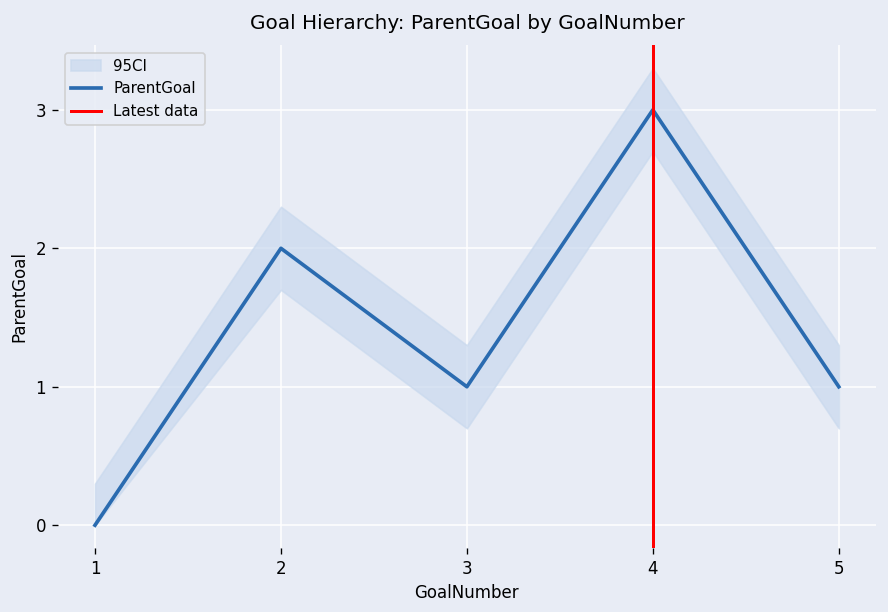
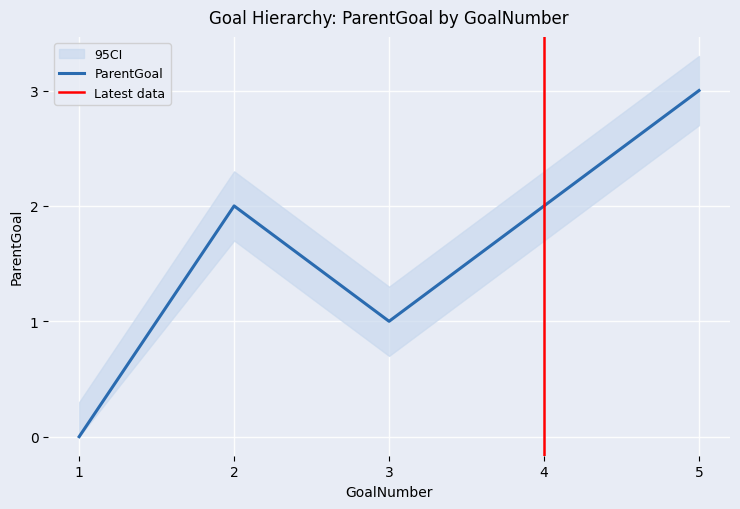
  {
    "ParentGoal": {
      "1": 0,
      "2": 2,
      "3": 1,
-     "4": 3,
-     "5": 1
+     "4": 2,
+     "5": 3
    },
    "95CI": {
      "1": 0.30
    }
  }
